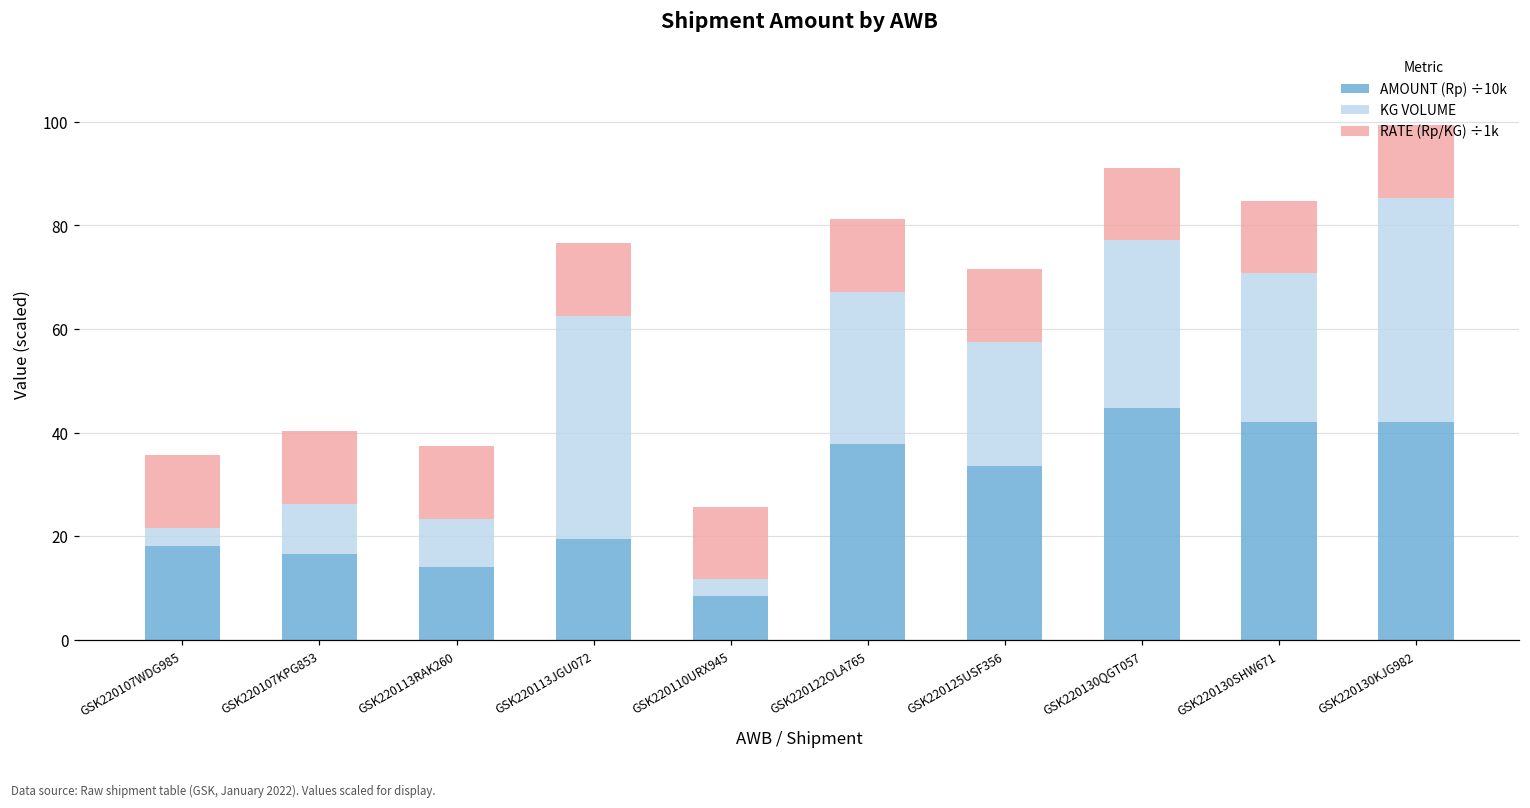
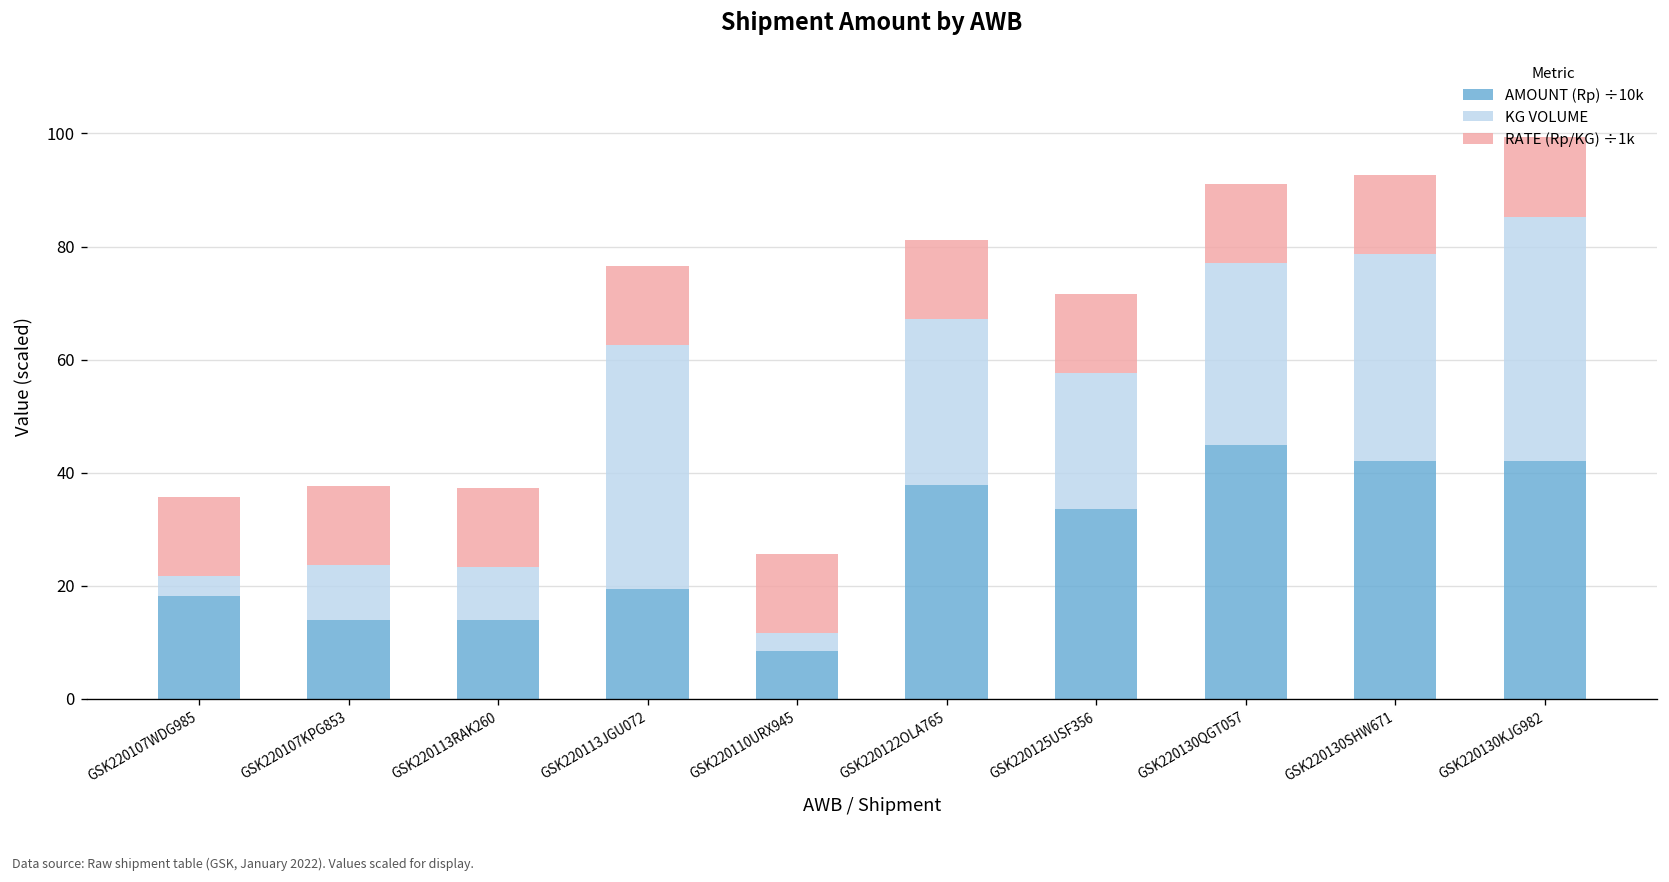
  {
    "AMOUNT (Rp) ÷10k": {
      "GSK220107WDG985": 18,
-     "GSK220107KPG853": 17,
+     "GSK220107KPG853": 14,
      "GSK220113RAK260": 14,
      "GSK220113JGU072": 19,
      "GSK220110URX945": 8,
      "GSK220122OLA765": 38,
      "GSK220125USF356": 34,
      "GSK220130QGT057": 45,
      "GSK220130SHW671": 42,
      "GSK220130KJG982": 42
    },
    "KG VOLUME": {
      "GSK220107WDG985": 3,
      "GSK220107KPG853": 10,
      "GSK220113RAK260": 9,
      "GSK220113JGU072": 43,
      "GSK220110URX945": 3,
      "GSK220122OLA765": 29,
      "GSK220125USF356": 24,
      "GSK220130QGT057": 32,
-     "GSK220130SHW671": 29,
+     "GSK220130SHW671": 37,
      "GSK220130KJG982": 43
    },
    "RATE (Rp/KG) ÷1k": {
      "GSK220107WDG985": 14,
      "GSK220107KPG853": 14,
      "GSK220113RAK260": 14,
      "GSK220113JGU072": 14,
      "GSK220110URX945": 14,
      "GSK220122OLA765": 14,
      "GSK220125USF356": 14,
      "GSK220130QGT057": 14,
      "GSK220130SHW671": 14,
      "GSK220130KJG982": 14
    }
  }
